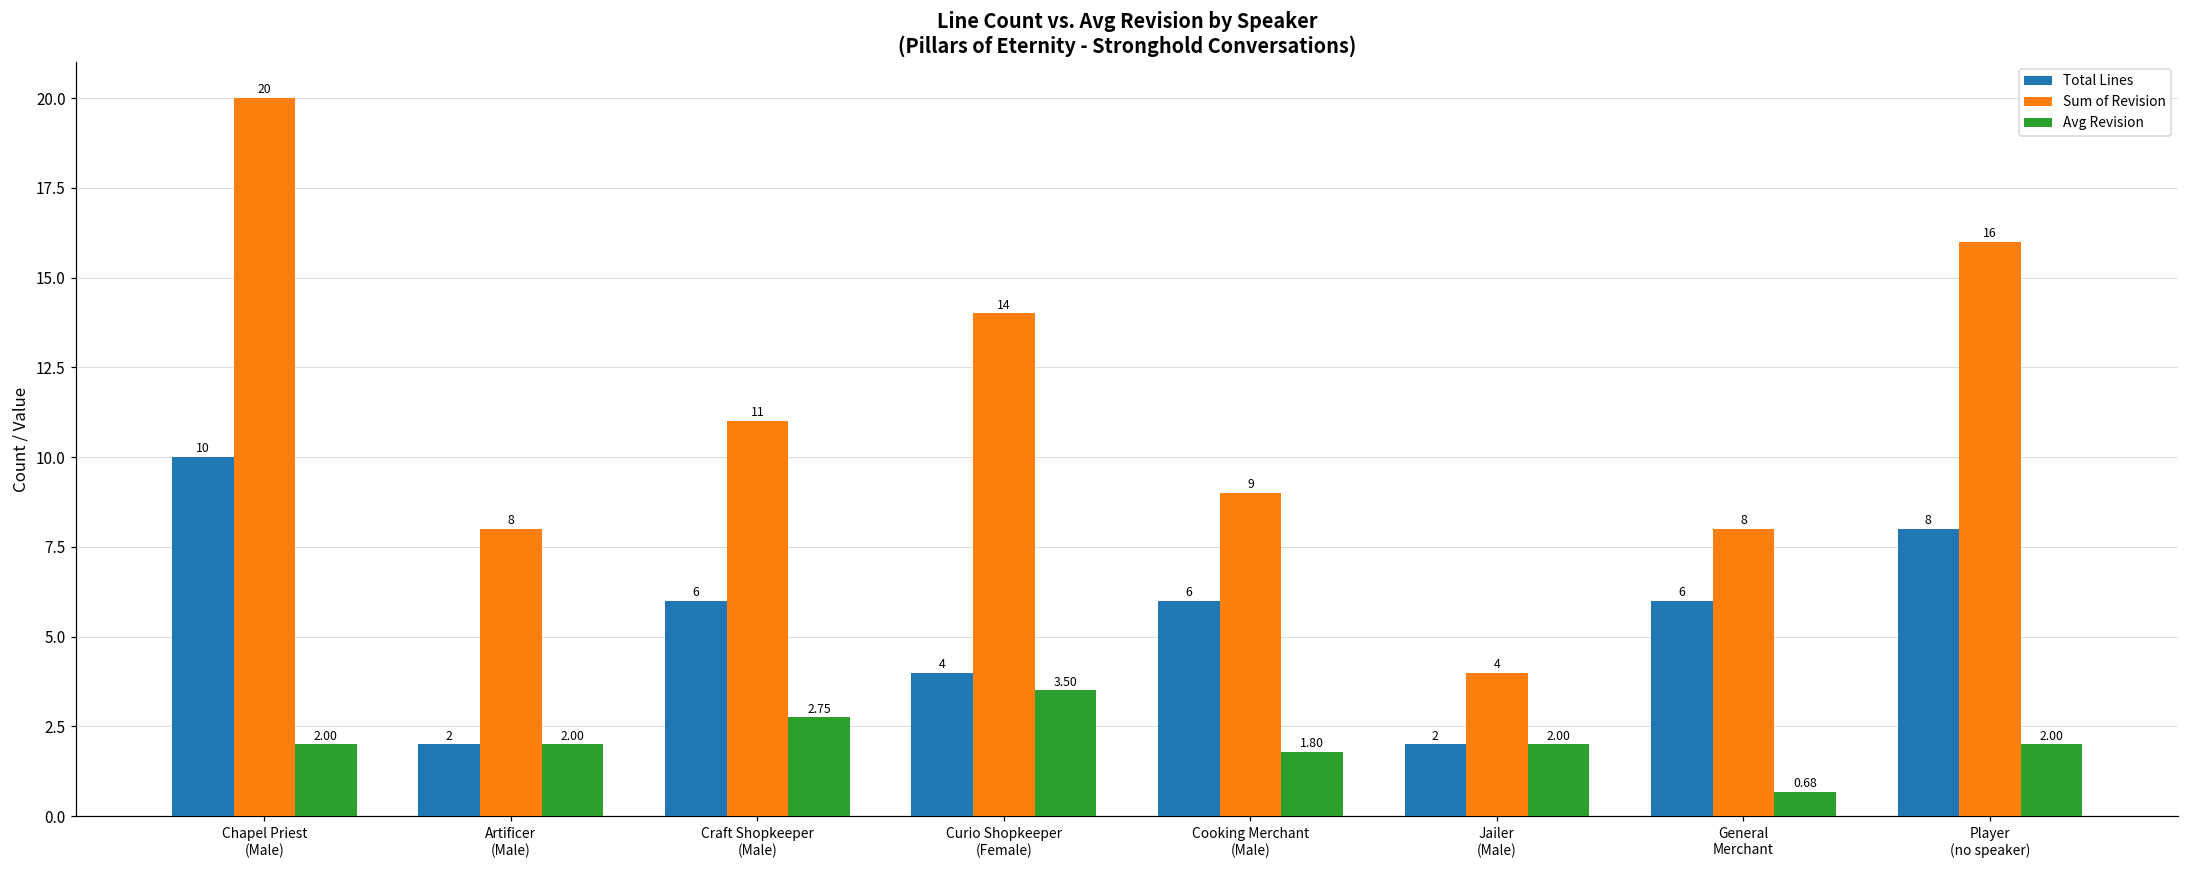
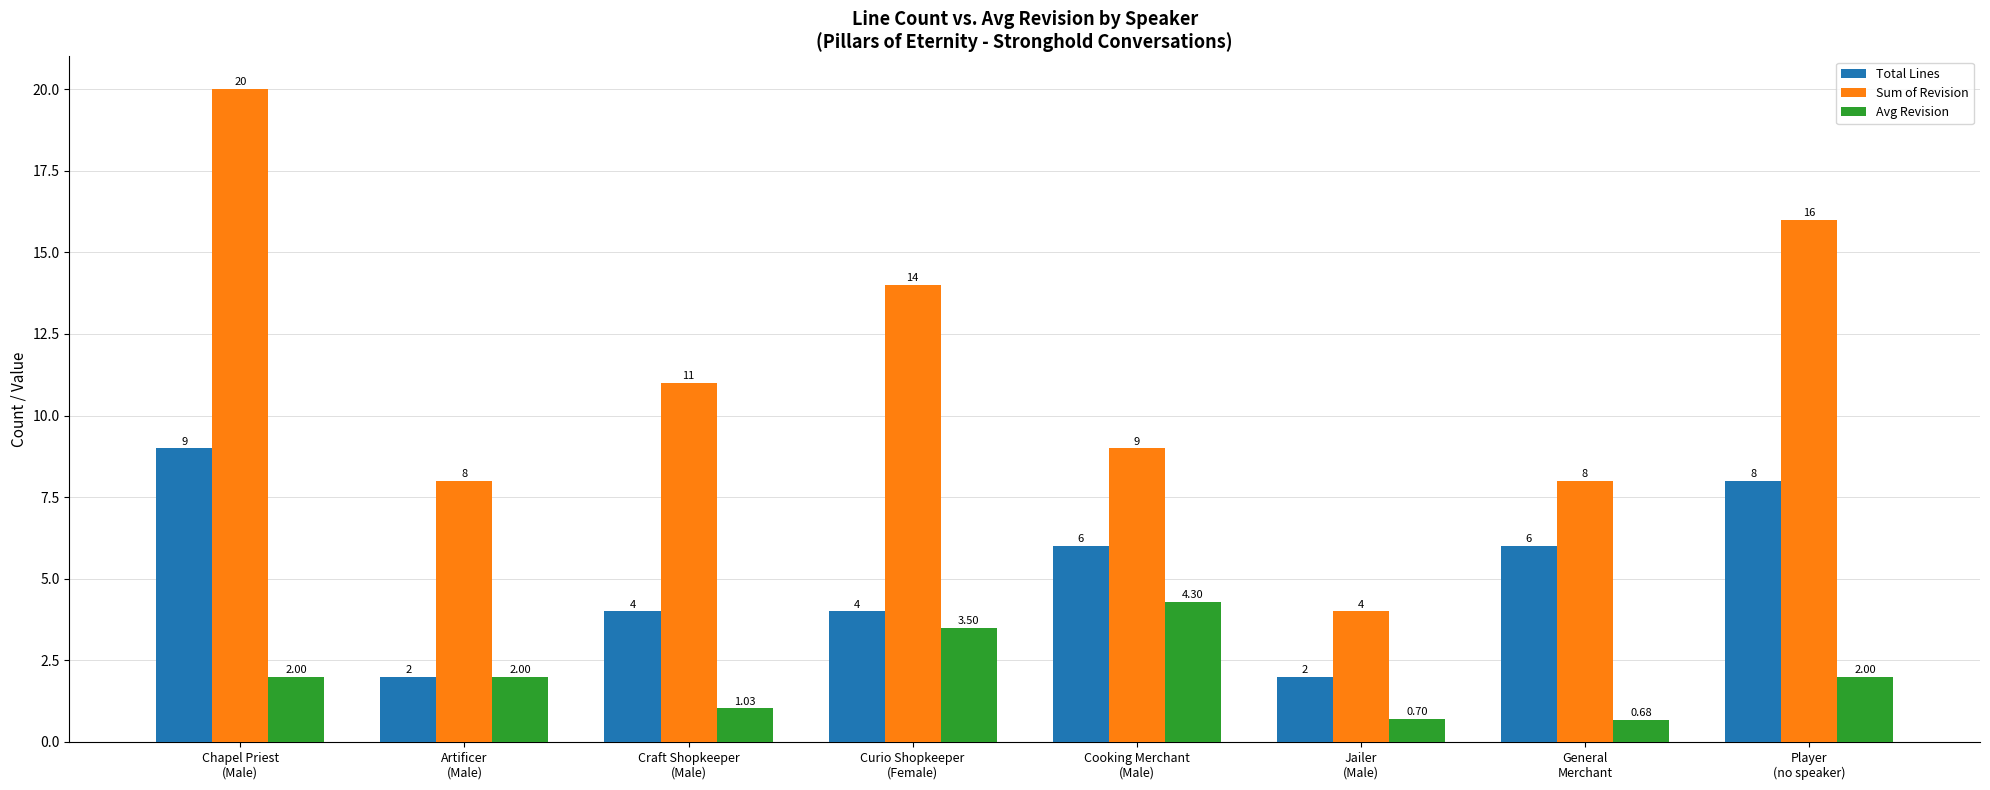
  {
    "Total Lines": {
-     "Chapel Priest (Male)": 10,
+     "Chapel Priest (Male)": 9,
      "Artificer (Male)": 2,
-     "Craft Shopkeeper (Male)": 6,
+     "Craft Shopkeeper (Male)": 4,
      "Curio Shopkeeper (Female)": 4,
      "Cooking Merchant (Male)": 6,
      "Jailer (Male)": 2,
      "General Merchant": 6,
      "Player (no speaker)": 8
    },
    "Sum of Revision": {
      "Chapel Priest (Male)": 20,
      "Artificer (Male)": 8,
      "Craft Shopkeeper (Male)": 11,
      "Curio Shopkeeper (Female)": 14,
      "Cooking Merchant (Male)": 9,
      "Jailer (Male)": 4,
      "General Merchant": 8,
      "Player (no speaker)": 16
    },
    "Avg Revision": {
      "Chapel Priest (Male)": 2.00,
      "Artificer (Male)": 2.00,
-     "Craft Shopkeeper (Male)": 2.75,
+     "Craft Shopkeeper (Male)": 1.03,
      "Curio Shopkeeper (Female)": 3.50,
-     "Cooking Merchant (Male)": 1.80,
-     "Jailer (Male)": 2.00,
+     "Cooking Merchant (Male)": 4.30,
+     "Jailer (Male)": 0.70,
      "General Merchant": 0.68,
      "Player (no speaker)": 2.00
    }
  }
